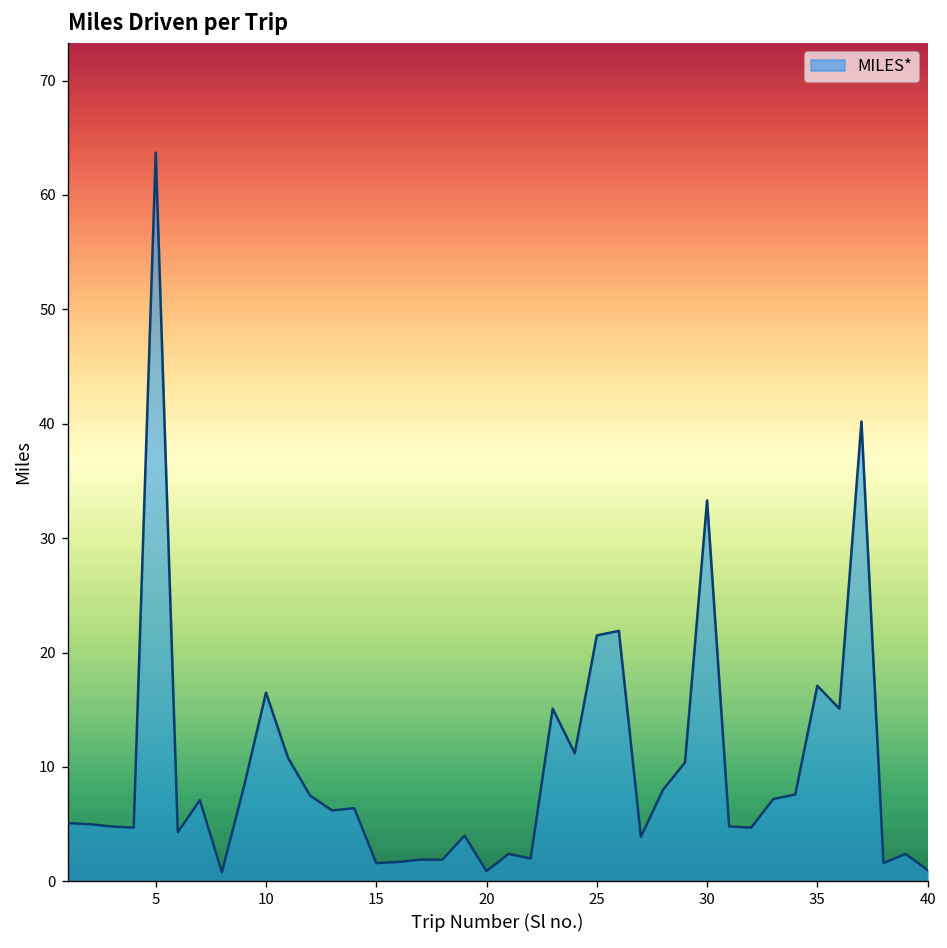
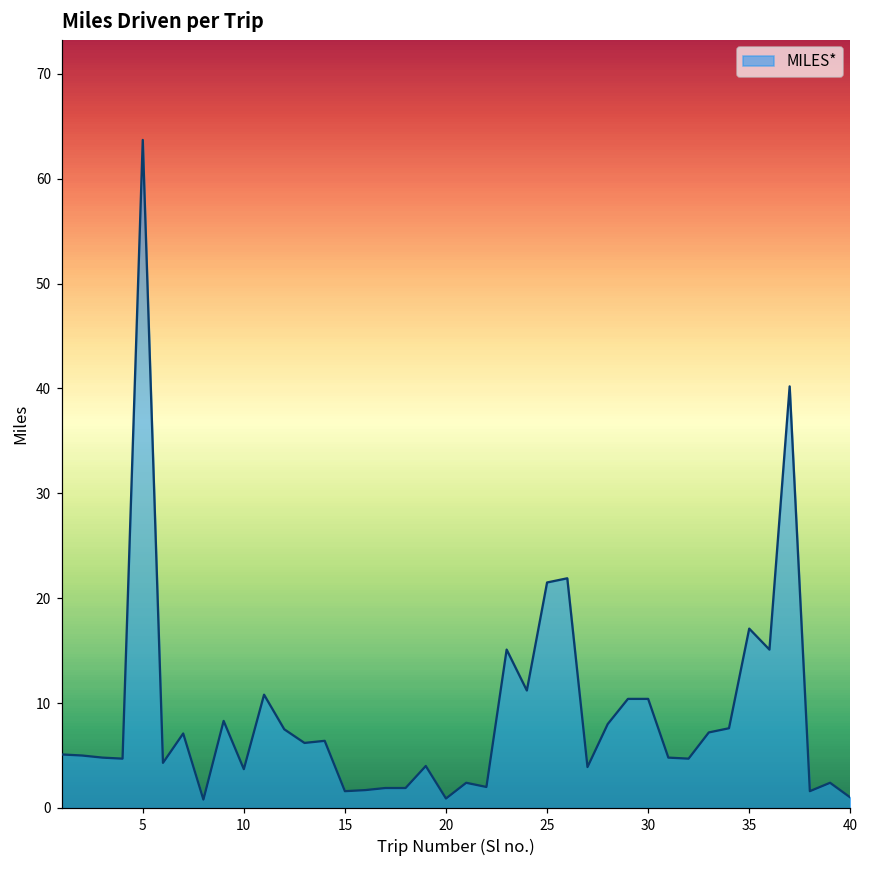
  {
    "5": 64,
-   "10": 17,
+   "10": 4,
    "15": 2,
    "20": 1,
    "25": 22,
-   "30": 33,
+   "30": 10,
    "35": 17,
    "40": 1
  }
